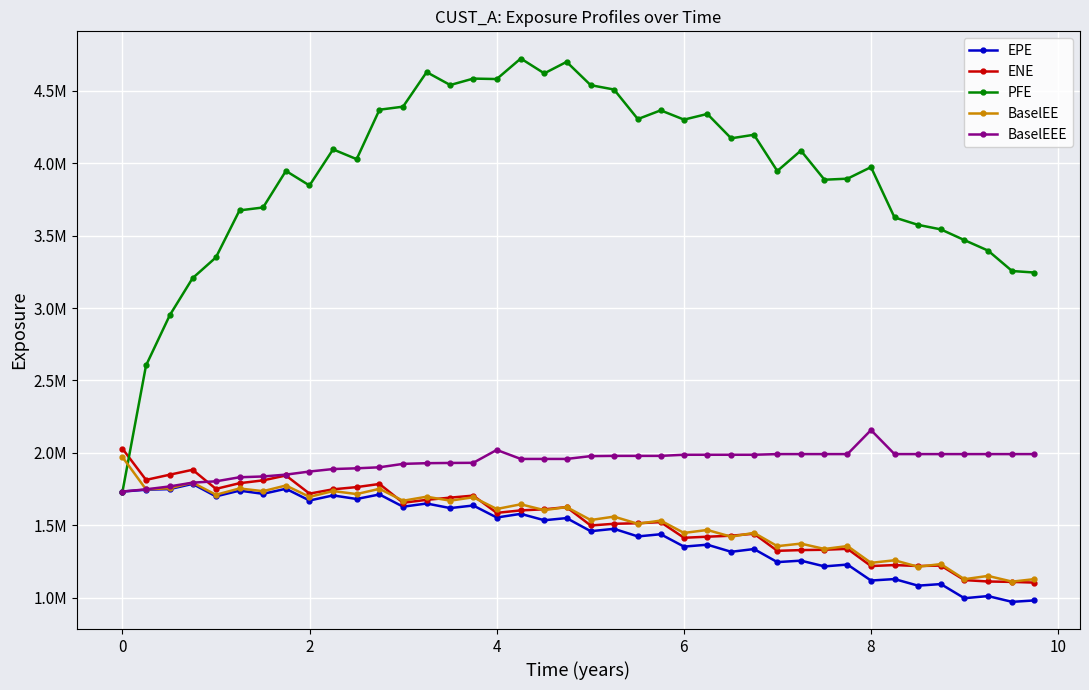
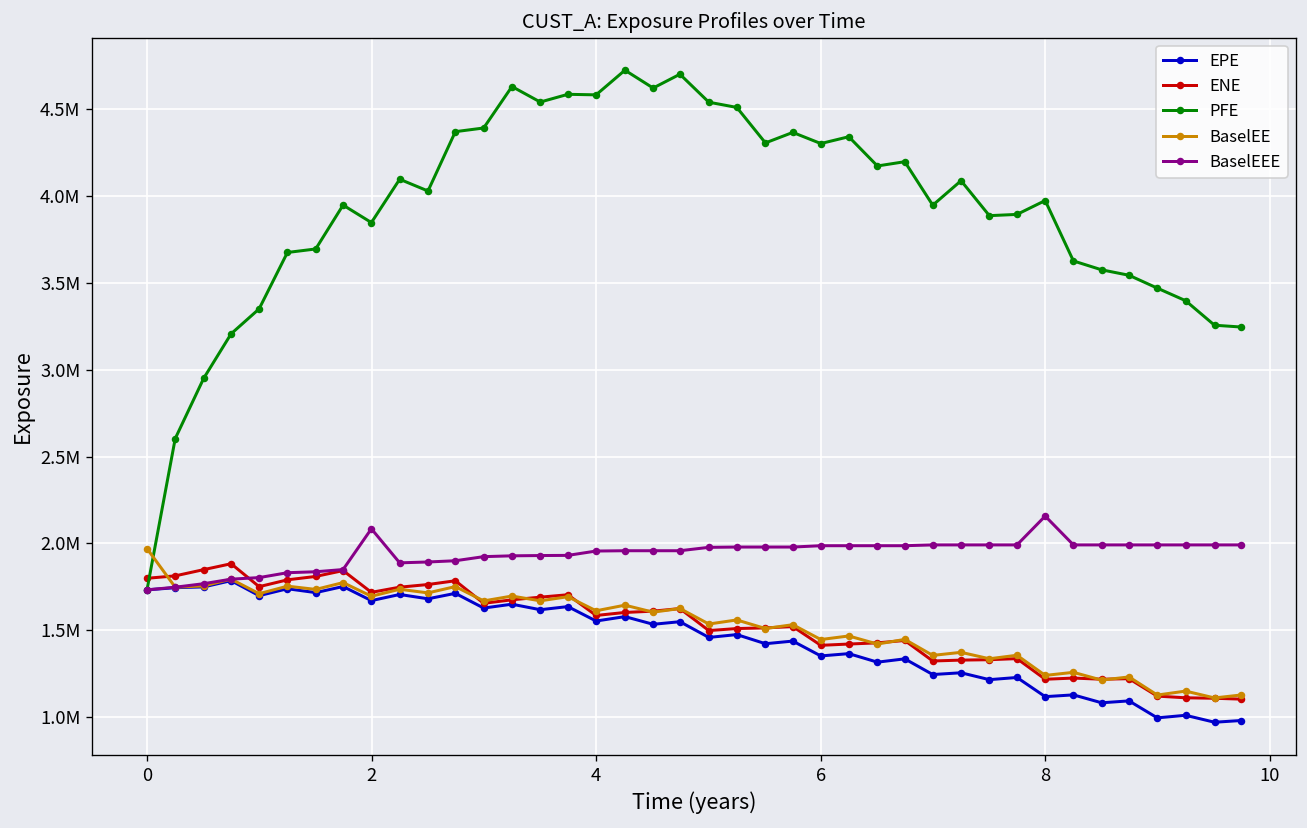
  {
    "EPE": {
      "2": 1670000,
      "4": 1550000,
      "6": 1350000,
      "8": 1120000
    },
    "ENE": {
-     "0": 2030000,
+     "0": 1800000,
      "2": 1720000,
      "4": 1590000,
      "6": 1410000,
      "8": 1220000
    },
    "PFE": {
      "2": 3850000,
      "4": 4580000,
      "6": 4300000,
      "8": 3970000
    },
    "BaselEE": {
      "0": 1970000,
      "2": 1700000,
      "4": 1610000,
      "6": 1450000,
      "8": 1240000
    },
    "BaselEEE": {
-     "2": 1870000,
-     "4": 2020000,
+     "2": 2080000,
+     "4": 1960000,
      "6": 1990000,
      "8": 2160000
    }
  }
